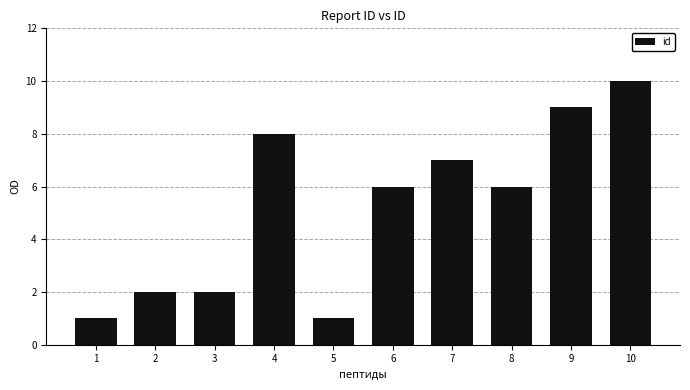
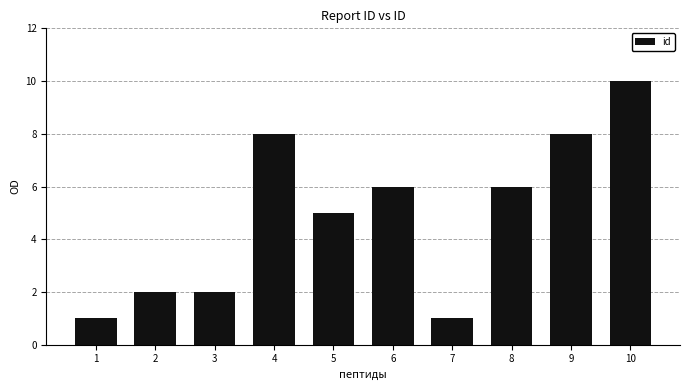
  {
    "1": 1,
    "2": 2,
    "3": 2,
    "4": 8,
-   "5": 1,
+   "5": 5,
    "6": 6,
-   "7": 7,
+   "7": 1,
    "8": 6,
-   "9": 9,
+   "9": 8,
    "10": 10
  }
